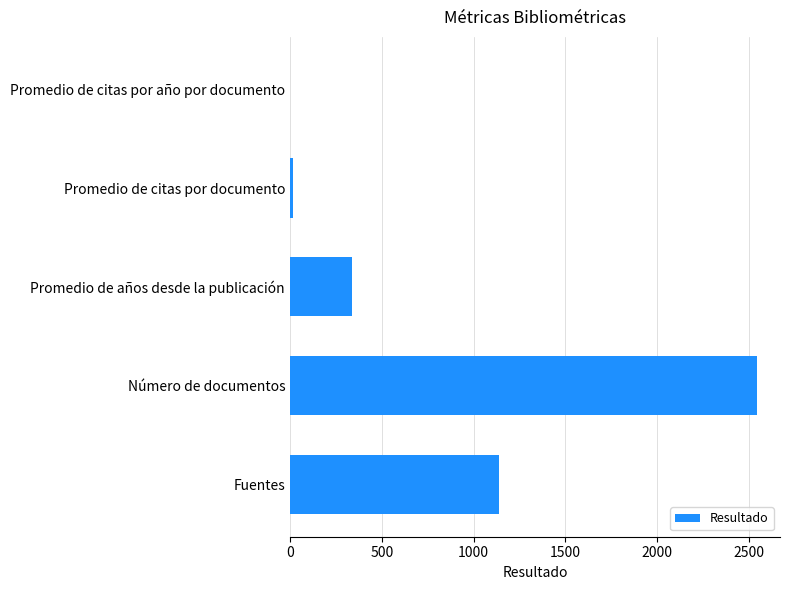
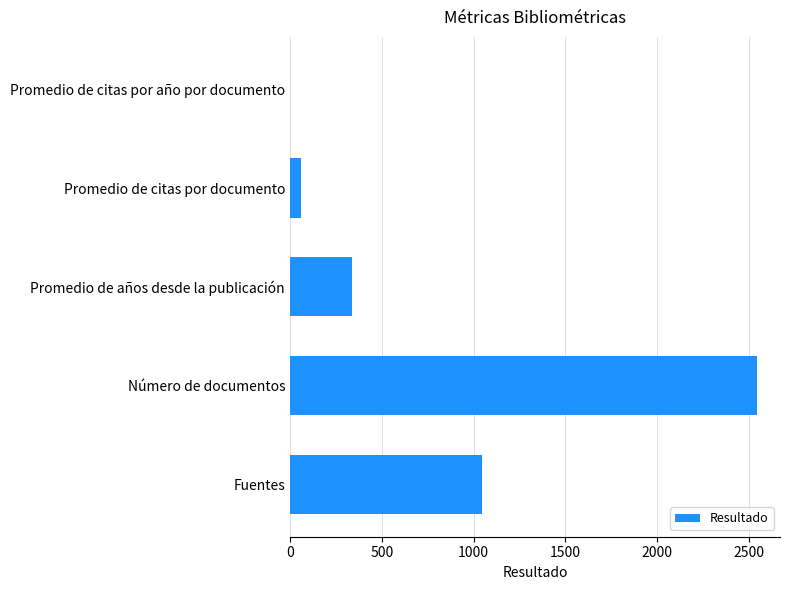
  {
-   "Promedio de citas por documento": 20,
+   "Promedio de citas por documento": 60,
    "Promedio de años desde la publicación": 340,
    "Número de documentos": 2540,
-   "Fuentes": 1140
+   "Fuentes": 1050
  }
